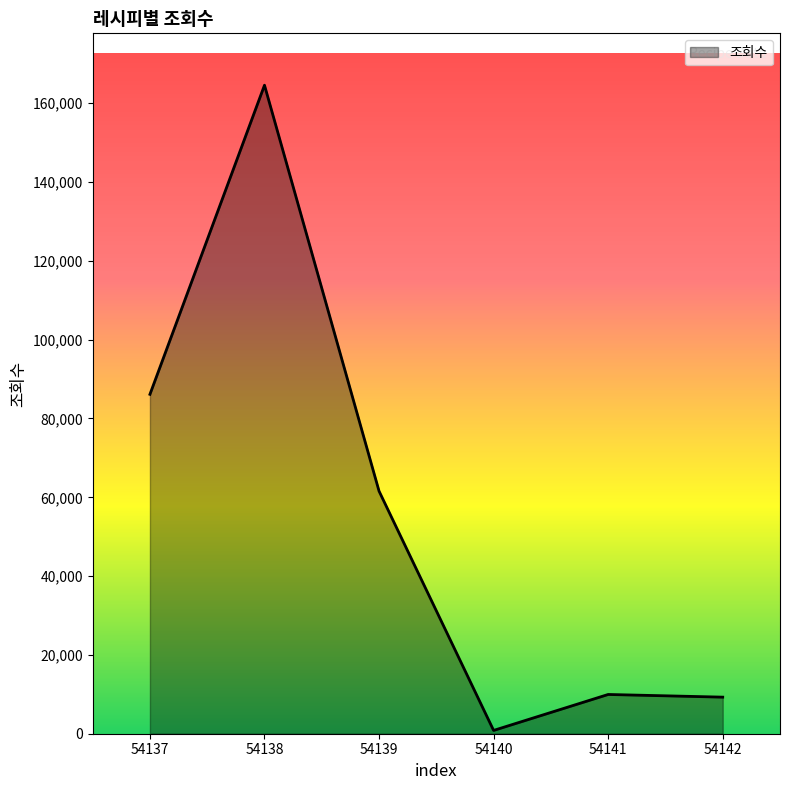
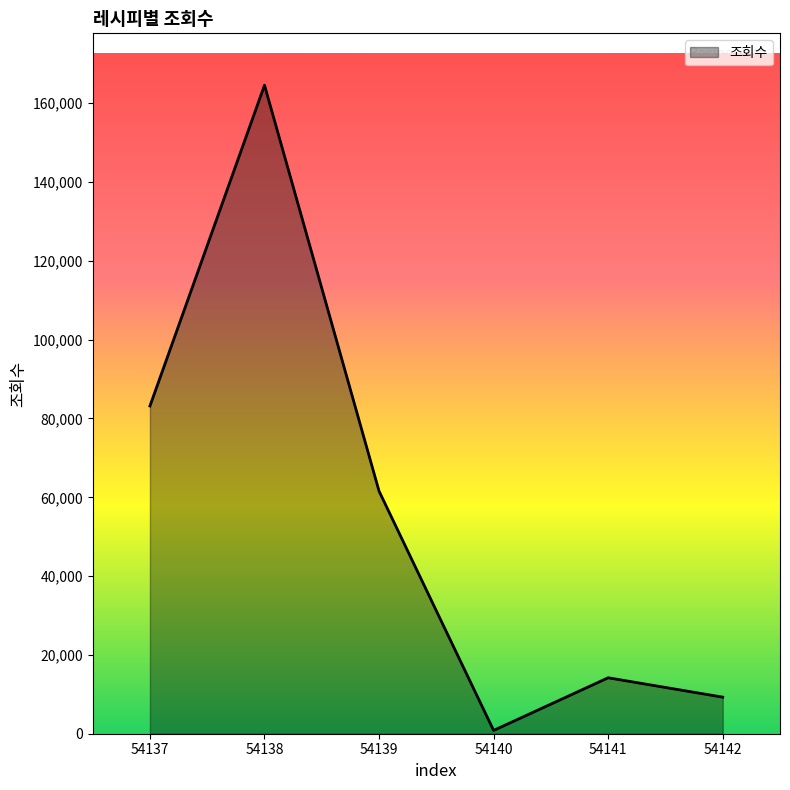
  {
-   "54137": "86,000",
+   "54137": "83,000",
    "54138": "165,000",
    "54139": "62,000",
    "54140": "1,000",
-   "54141": "10,000",
+   "54141": "14,000",
    "54142": "9,000"
  }
